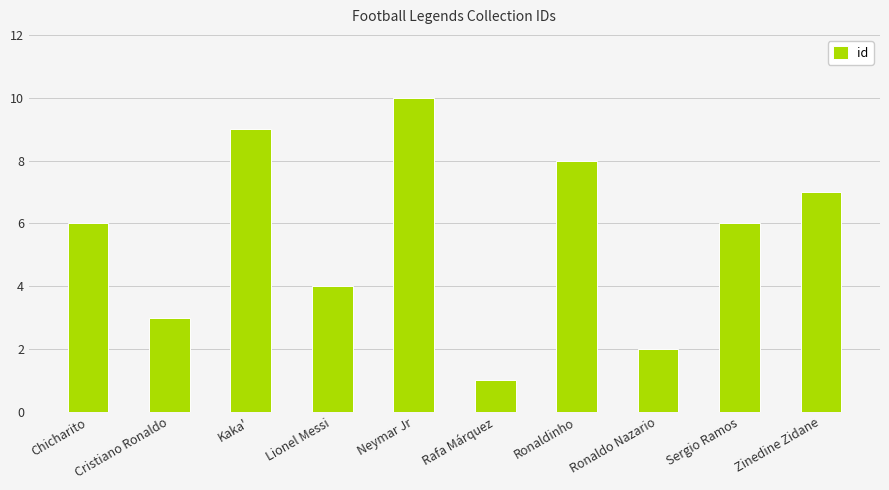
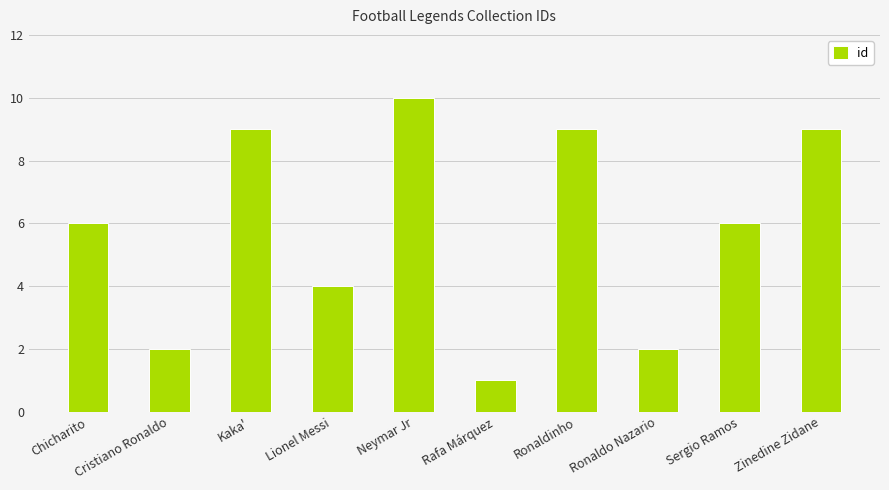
  {
    "Chicharito": 6,
-   "Cristiano Ronaldo": 3,
+   "Cristiano Ronaldo": 2,
    "Kaka'": 9,
    "Lionel Messi": 4,
    "Neymar Jr": 10,
    "Rafa Márquez": 1,
-   "Ronaldinho": 8,
+   "Ronaldinho": 9,
    "Ronaldo Nazario": 2,
    "Sergio Ramos": 6,
-   "Zinedine Zidane": 7
+   "Zinedine Zidane": 9
  }
